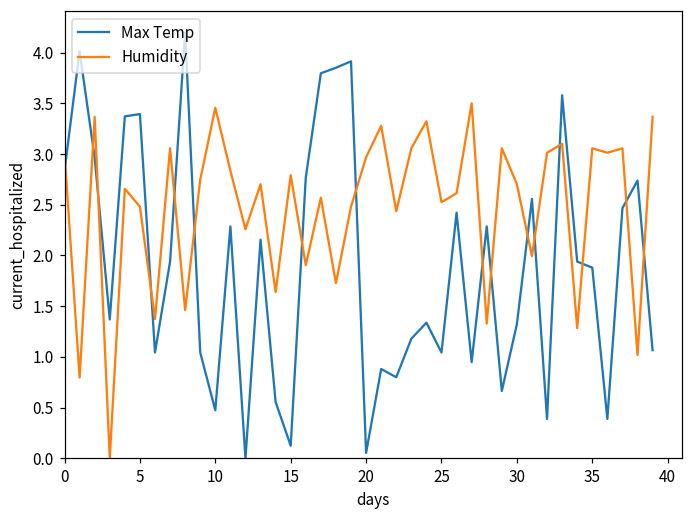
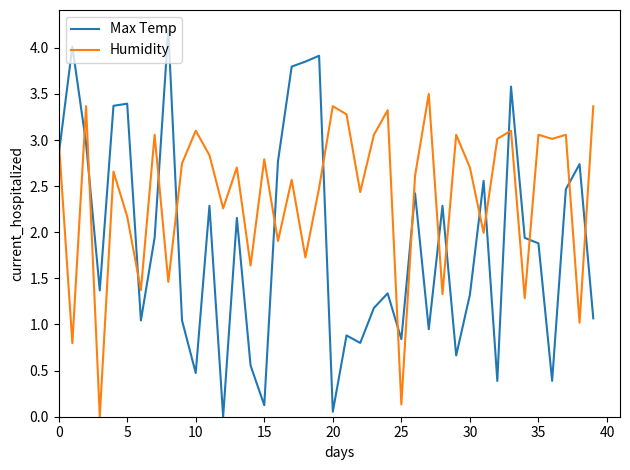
  {
    "Max Temp": {
      "0": 2.8,
      "5": 3.4,
      "10": 0.5,
      "15": 0.1,
      "20": 0.1,
-     "25": 1.0,
+     "25": 0.8,
      "30": 1.3,
      "35": 1.9
    },
    "Humidity": {
      "0": 3.0,
-     "5": 2.5,
-     "10": 3.5,
+     "5": 2.2,
+     "10": 3.1,
      "15": 2.8,
-     "20": 3.0,
-     "25": 2.5,
+     "20": 3.4,
+     "25": 0.1,
      "30": 2.7,
      "35": 3.1
    }
  }
